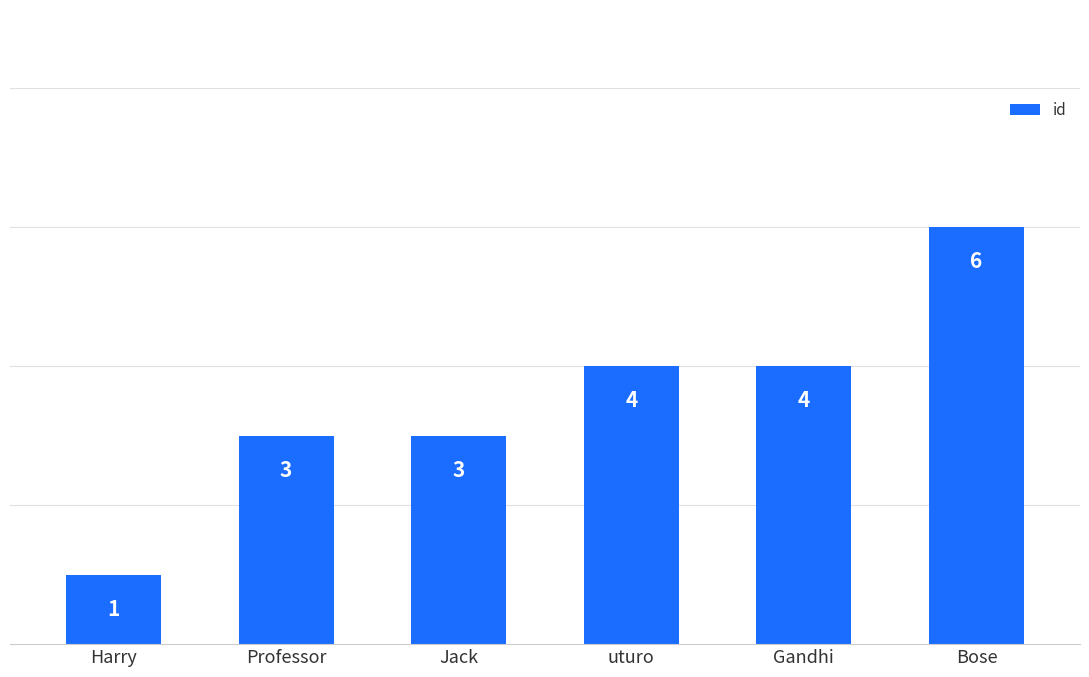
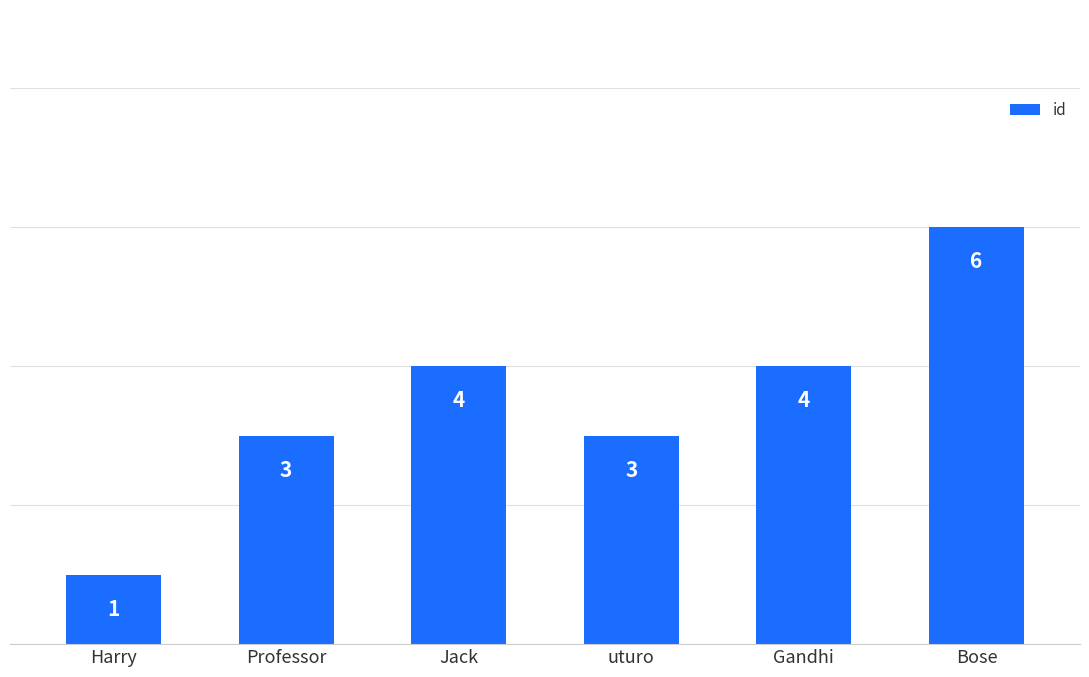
  {
    "Harry": 1,
    "Professor": 3,
-   "Jack": 3,
-   "uturo": 4,
+   "Jack": 4,
+   "uturo": 3,
    "Gandhi": 4,
    "Bose": 6
  }
